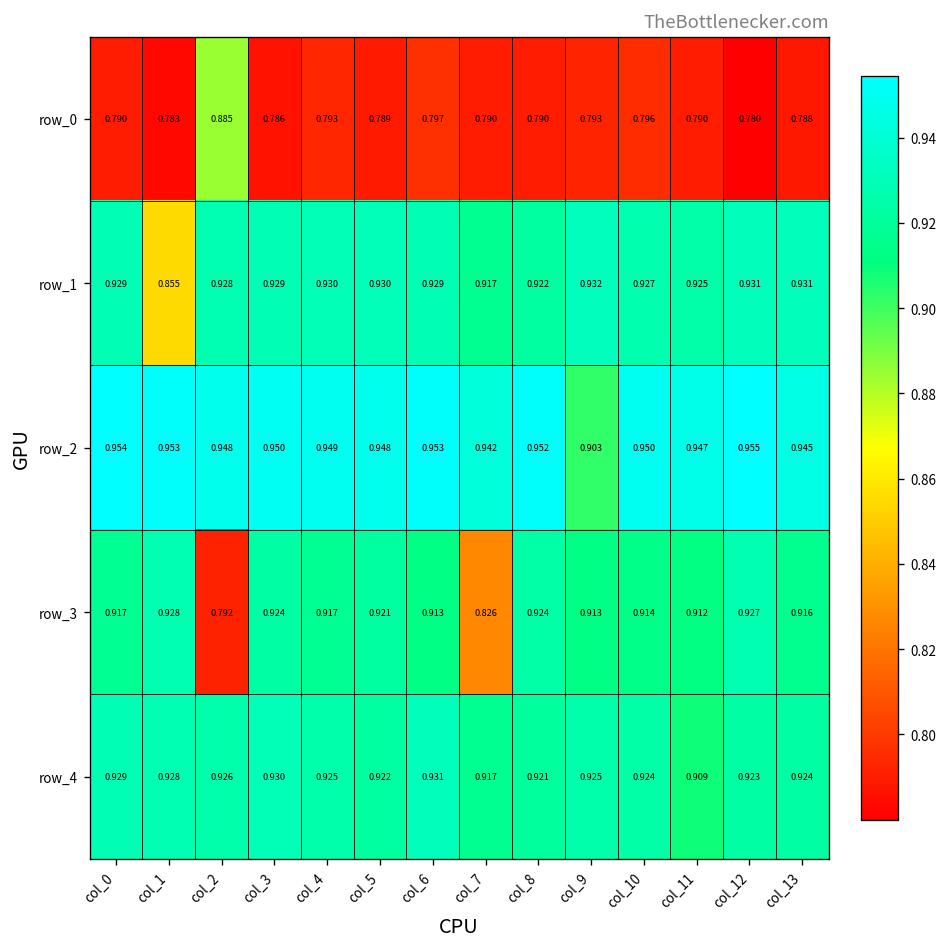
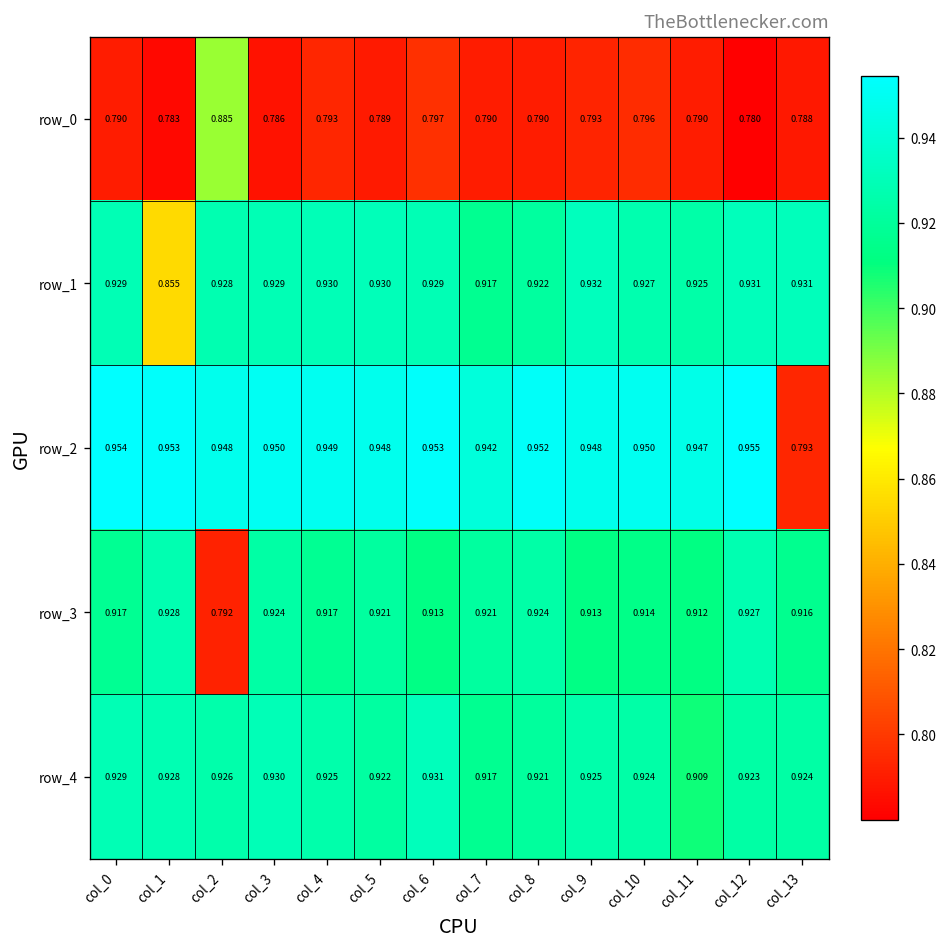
  {
    "row_0": {
      "col_0": 0.790,
      "col_1": 0.783,
      "col_2": 0.885,
      "col_3": 0.786,
      "col_4": 0.793,
      "col_5": 0.789,
      "col_6": 0.797,
      "col_7": 0.790,
      "col_8": 0.790,
      "col_9": 0.793,
      "col_10": 0.796,
      "col_11": 0.790,
      "col_12": 0.780,
      "col_13": 0.788
    },
    "row_1": {
      "col_0": 0.929,
      "col_1": 0.855,
      "col_2": 0.928,
      "col_3": 0.929,
      "col_4": 0.930,
      "col_5": 0.930,
      "col_6": 0.929,
      "col_7": 0.917,
      "col_8": 0.922,
      "col_9": 0.932,
      "col_10": 0.927,
      "col_11": 0.925,
      "col_12": 0.931,
      "col_13": 0.931
    },
    "row_2": {
      "col_0": 0.954,
      "col_1": 0.953,
      "col_2": 0.948,
      "col_3": 0.950,
      "col_4": 0.949,
      "col_5": 0.948,
      "col_6": 0.953,
      "col_7": 0.942,
      "col_8": 0.952,
-     "col_9": 0.903,
+     "col_9": 0.948,
      "col_10": 0.950,
      "col_11": 0.947,
      "col_12": 0.955,
-     "col_13": 0.945
+     "col_13": 0.793
    },
    "row_3": {
      "col_0": 0.917,
      "col_1": 0.928,
      "col_2": 0.792,
      "col_3": 0.924,
      "col_4": 0.917,
      "col_5": 0.921,
      "col_6": 0.913,
-     "col_7": 0.826,
+     "col_7": 0.921,
      "col_8": 0.924,
      "col_9": 0.913,
      "col_10": 0.914,
      "col_11": 0.912,
      "col_12": 0.927,
      "col_13": 0.916
    },
    "row_4": {
      "col_0": 0.929,
      "col_1": 0.928,
      "col_2": 0.926,
      "col_3": 0.930,
      "col_4": 0.925,
      "col_5": 0.922,
      "col_6": 0.931,
      "col_7": 0.917,
      "col_8": 0.921,
      "col_9": 0.925,
      "col_10": 0.924,
      "col_11": 0.909,
      "col_12": 0.923,
      "col_13": 0.924
    }
  }
